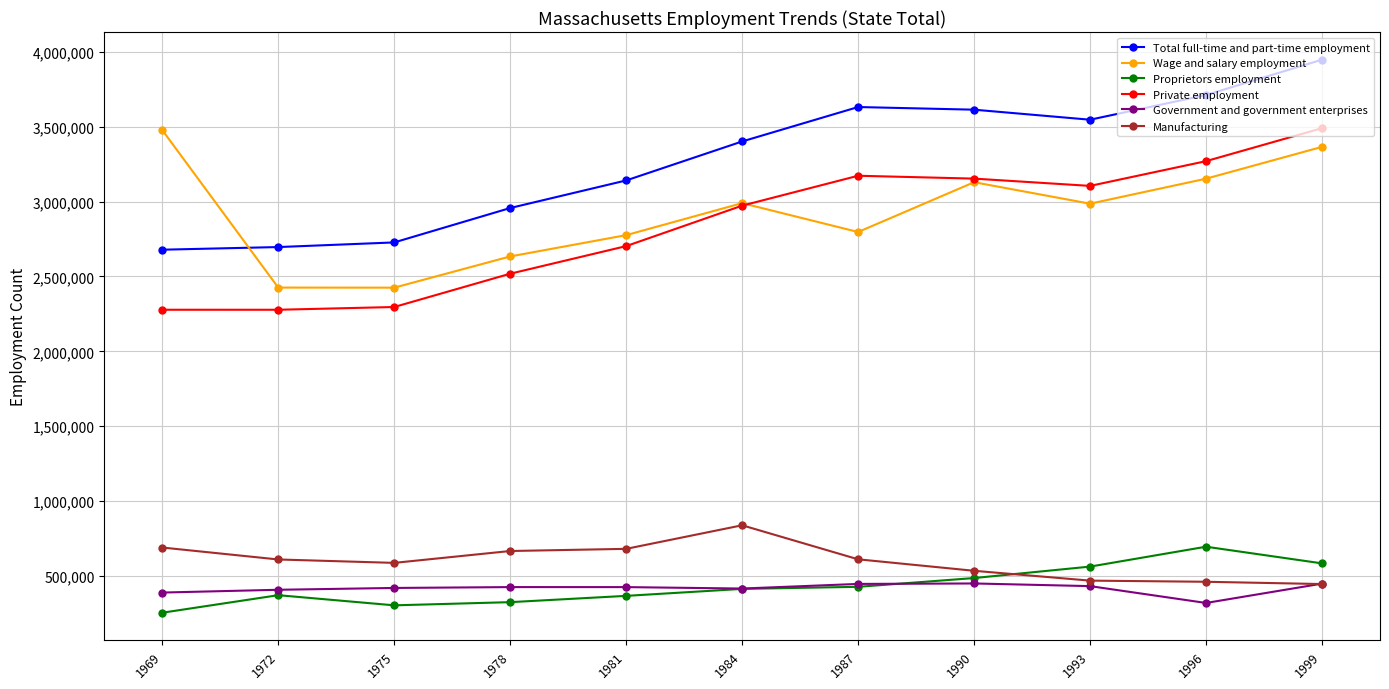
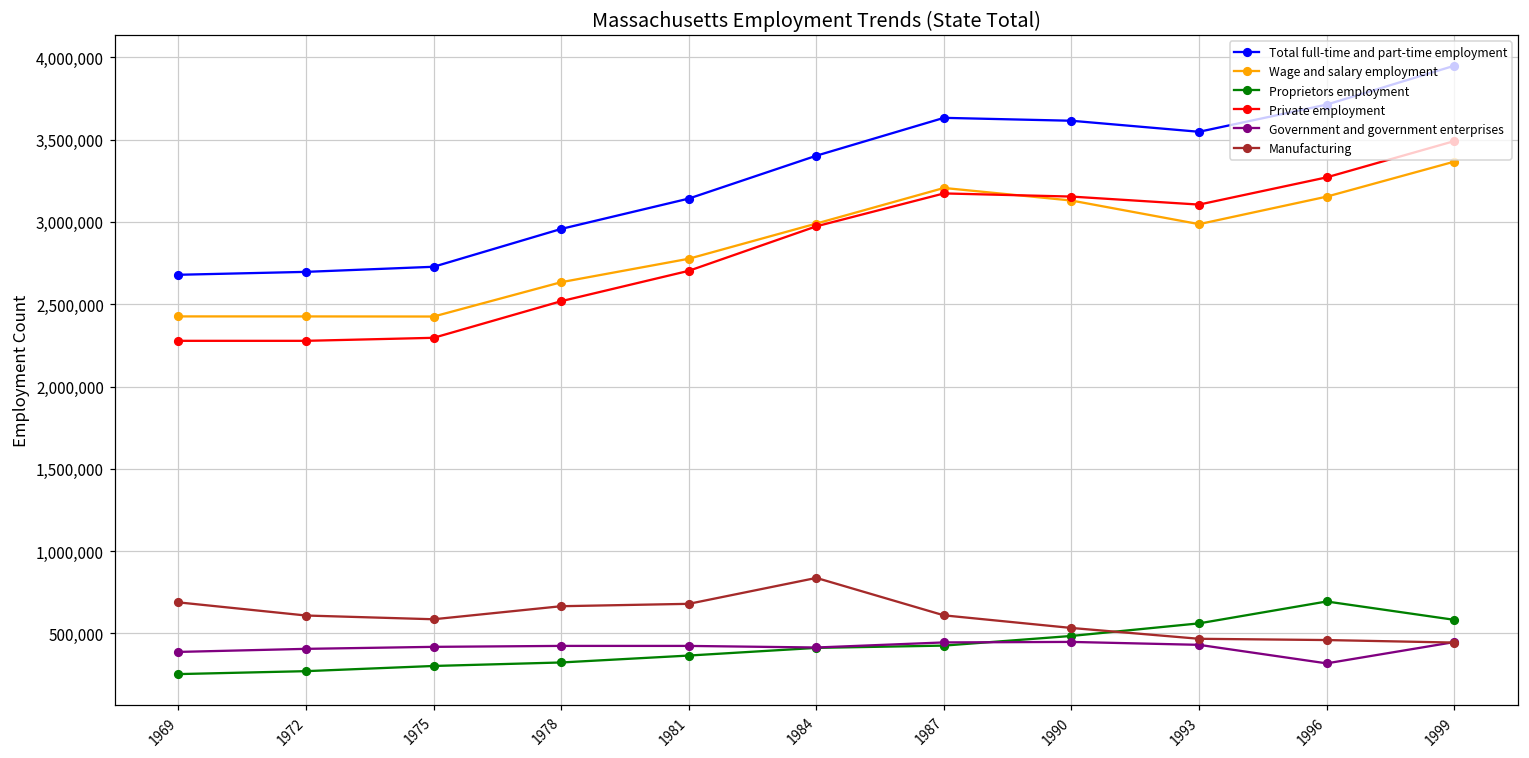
  {
    "Total full-time and part-time employment": {
      "1969": "2,680,000",
      "1972": "2,700,000",
      "1975": "2,730,000",
      "1978": "2,960,000",
      "1981": "3,140,000",
      "1984": "3,400,000",
      "1987": "3,630,000",
      "1990": "3,610,000",
      "1993": "3,550,000"
    },
    "Wage and salary employment": {
-     "1969": "3,480,000",
+     "1969": "2,430,000",
      "1972": "2,430,000",
      "1975": "2,430,000",
      "1978": "2,630,000",
      "1981": "2,780,000",
-     "1987": "2,800,000",
+     "1987": "3,210,000",
      "1990": "3,130,000",
      "1993": "2,990,000",
      "1996": "3,150,000",
      "1999": "3,370,000"
    },
    "Proprietors employment": {
      "1969": "250,000",
-     "1972": "370,000",
+     "1972": "270,000",
      "1975": "300,000",
      "1978": "320,000",
      "1981": "370,000",
      "1987": "430,000",
      "1990": "480,000",
      "1993": "560,000",
      "1996": "690,000",
      "1999": "580,000"
    },
    "Private employment": {
      "1969": "2,280,000",
      "1972": "2,280,000",
      "1975": "2,300,000",
      "1978": "2,520,000",
      "1981": "2,700,000",
      "1987": "3,170,000",
      "1990": "3,150,000",
      "1993": "3,110,000",
      "1996": "3,270,000"
    },
    "Government and government enterprises": {
      "1969": "390,000",
      "1972": "410,000",
      "1975": "420,000",
      "1978": "420,000",
      "1981": "420,000",
      "1987": "450,000",
      "1990": "450,000",
      "1993": "430,000",
      "1996": "320,000"
    },
    "Manufacturing": {
      "1969": "690,000",
      "1972": "610,000",
      "1975": "590,000",
      "1978": "670,000",
      "1981": "680,000",
      "1984": "840,000",
      "1987": "610,000",
      "1990": "530,000",
      "1993": "470,000",
      "1996": "460,000"
    }
  }
